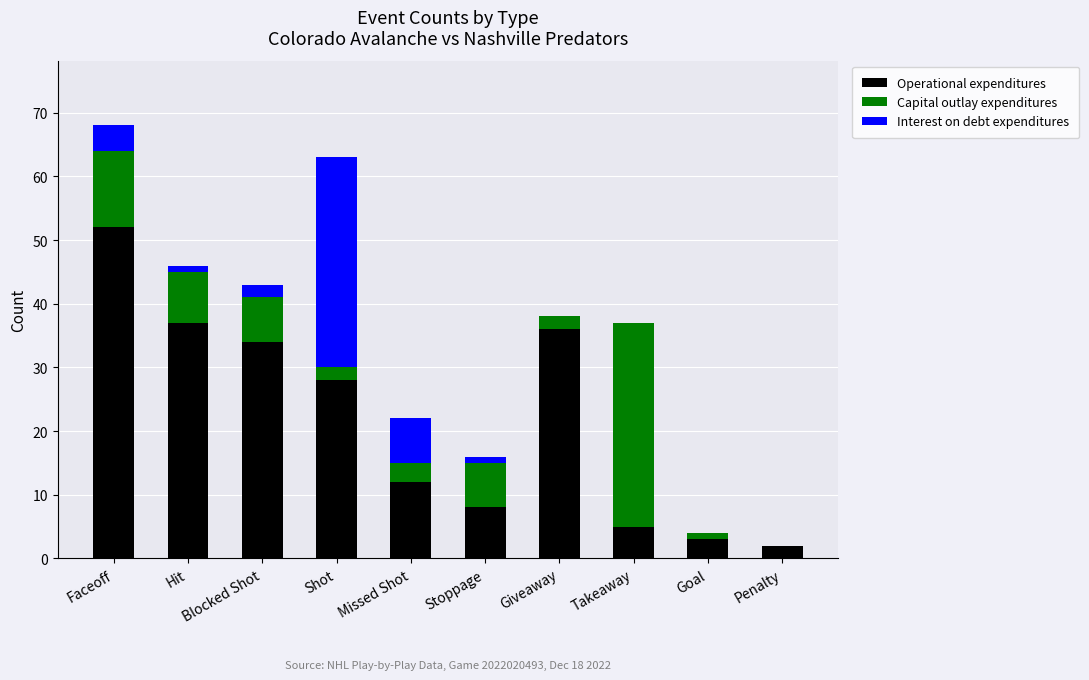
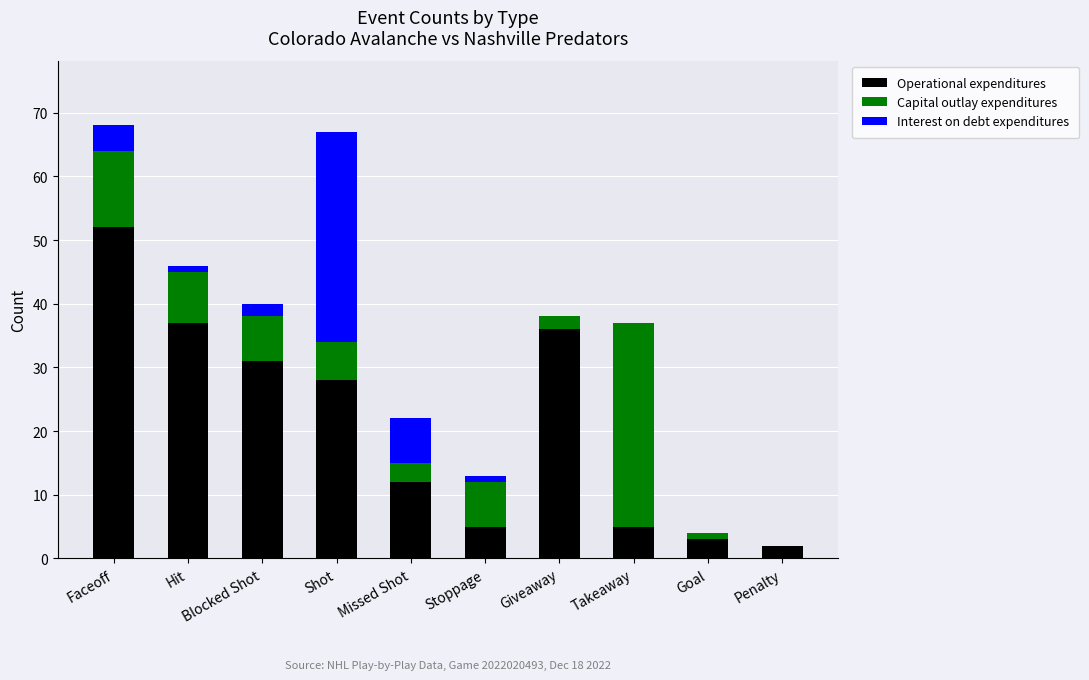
  {
    "Operational expenditures": {
      "Faceoff": 52,
      "Hit": 37,
-     "Blocked Shot": 34,
+     "Blocked Shot": 31,
      "Shot": 28,
      "Missed Shot": 12,
-     "Stoppage": 8,
+     "Stoppage": 5,
      "Giveaway": 36,
      "Takeaway": 5,
      "Goal": 3,
      "Penalty": 2
    },
    "Capital outlay expenditures": {
      "Faceoff": 12,
      "Hit": 8,
      "Blocked Shot": 7,
-     "Shot": 2,
+     "Shot": 6,
      "Missed Shot": 3,
      "Stoppage": 7,
      "Giveaway": 2,
      "Takeaway": 32,
      "Goal": 1,
      "Penalty": 0
    },
    "Interest on debt expenditures": {
      "Faceoff": 4,
      "Hit": 1,
      "Blocked Shot": 2,
      "Shot": 33,
      "Missed Shot": 7,
      "Stoppage": 1,
      "Giveaway": 0,
      "Takeaway": 0,
      "Goal": 0,
      "Penalty": 0
    }
  }
